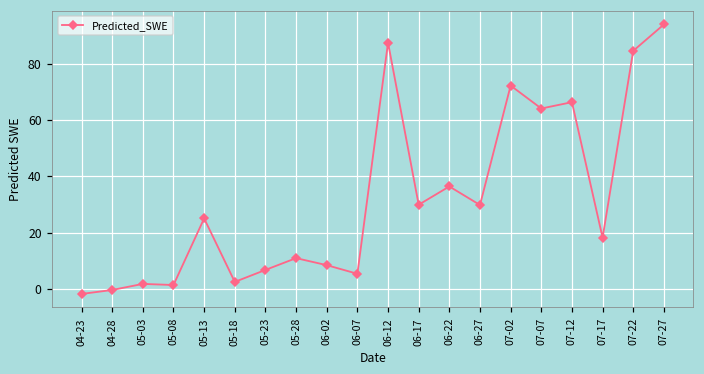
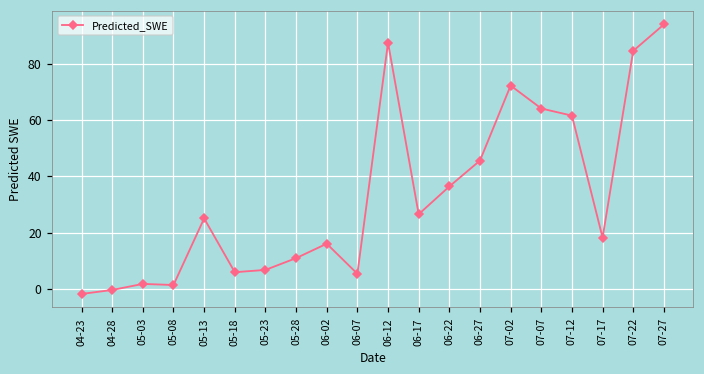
  {
    "04-23": -2,
    "04-28": 0,
    "05-03": 2,
    "05-08": 1,
    "05-13": 25,
-   "05-18": 3,
+   "05-18": 6,
    "05-23": 7,
    "05-28": 11,
-   "06-02": 8,
+   "06-02": 16,
    "06-07": 5,
    "06-12": 87,
-   "06-17": 30,
+   "06-17": 27,
    "06-22": 36,
-   "06-27": 30,
+   "06-27": 46,
    "07-02": 72,
    "07-07": 64,
-   "07-12": 66,
+   "07-12": 62,
    "07-17": 18,
    "07-22": 85,
    "07-27": 94
  }
